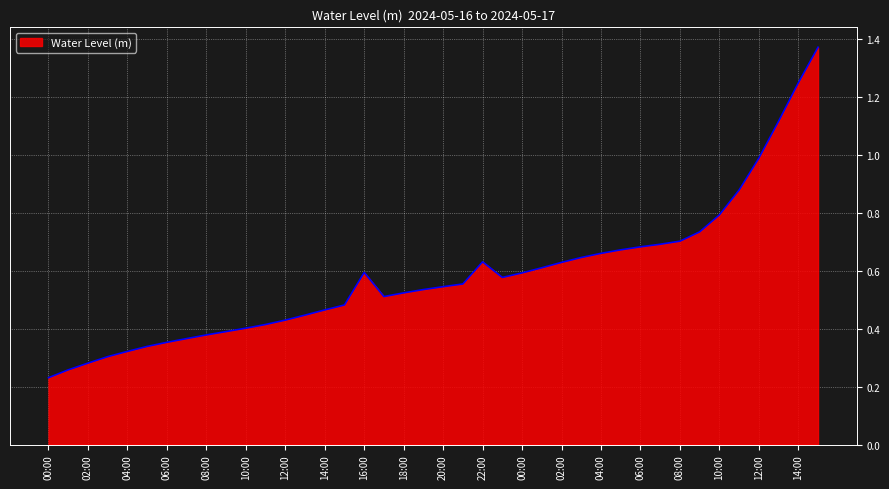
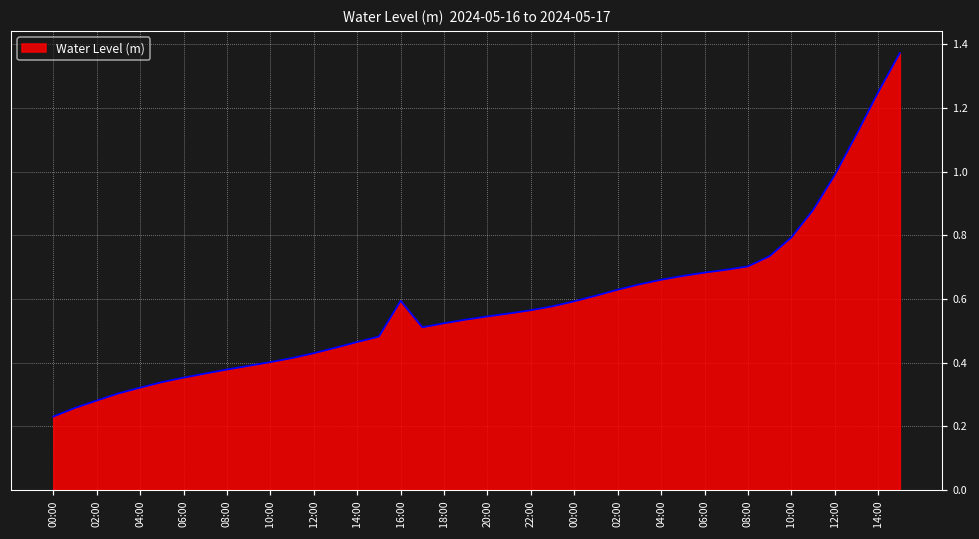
  {
    "16:00": 0.59,
    "18:00": 0.52,
    "20:00": 0.55,
-   "22:00": 0.63
+   "22:00": 0.56
  }
